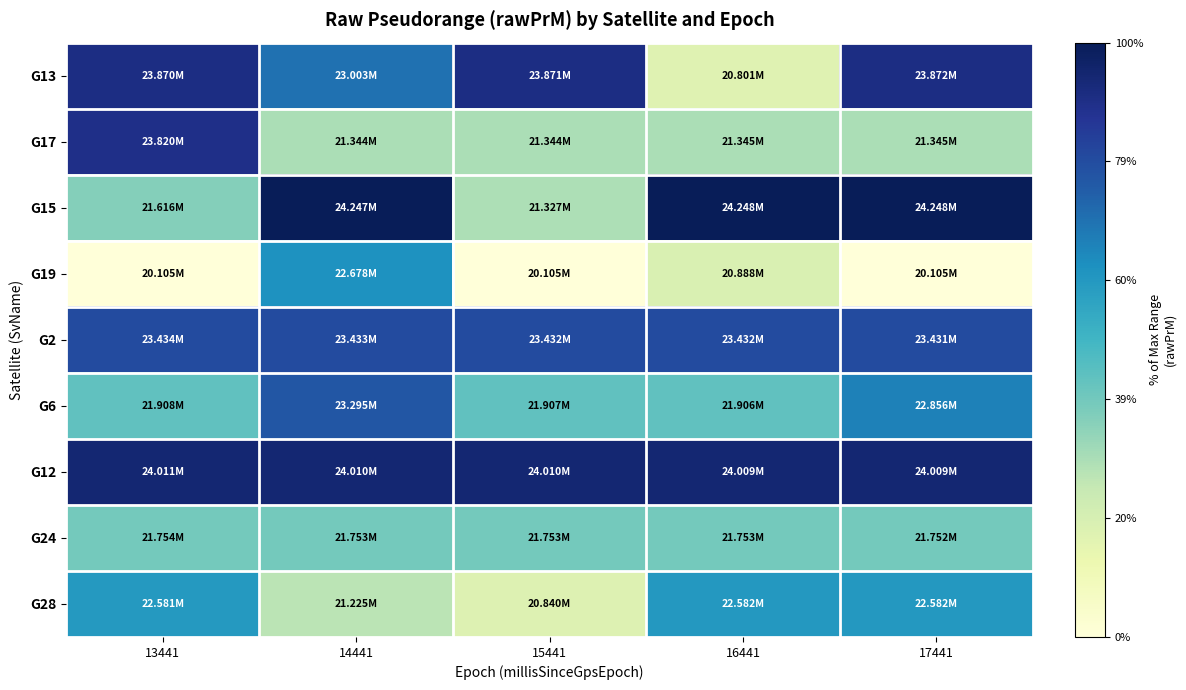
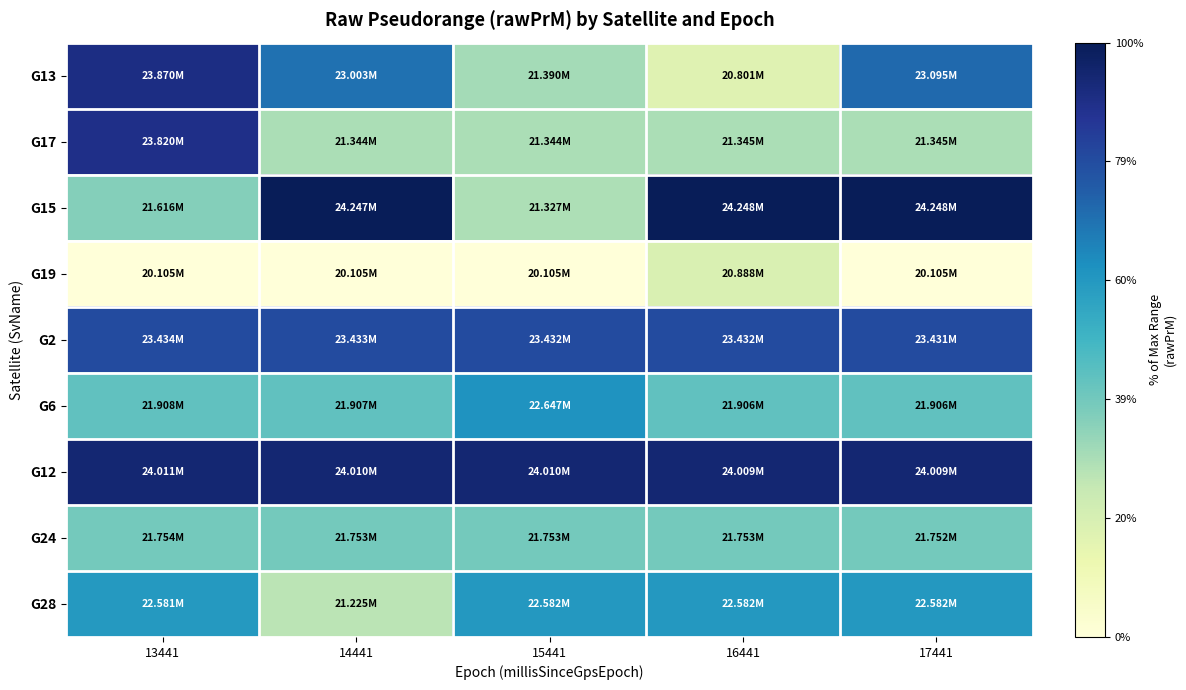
  {
    "G13": {
      "13441": "23.870M",
      "14441": "23.003M",
-     "15441": "23.871M",
+     "15441": "21.390M",
      "16441": "20.801M",
-     "17441": "23.872M"
+     "17441": "23.095M"
    },
    "G17": {
      "13441": "23.820M",
      "14441": "21.344M",
      "15441": "21.344M",
      "16441": "21.345M",
      "17441": "21.345M"
    },
    "G15": {
      "13441": "21.616M",
      "14441": "24.247M",
      "15441": "21.327M",
      "16441": "24.248M",
      "17441": "24.248M"
    },
    "G19": {
      "13441": "20.105M",
-     "14441": "22.678M",
+     "14441": "20.105M",
      "15441": "20.105M",
      "16441": "20.888M",
      "17441": "20.105M"
    },
    "G2": {
      "13441": "23.434M",
      "14441": "23.433M",
      "15441": "23.432M",
      "16441": "23.432M",
      "17441": "23.431M"
    },
    "G6": {
      "13441": "21.908M",
-     "14441": "23.295M",
-     "15441": "21.907M",
+     "14441": "21.907M",
+     "15441": "22.647M",
      "16441": "21.906M",
-     "17441": "22.856M"
+     "17441": "21.906M"
    },
    "G12": {
      "13441": "24.011M",
      "14441": "24.010M",
      "15441": "24.010M",
      "16441": "24.009M",
      "17441": "24.009M"
    },
    "G24": {
      "13441": "21.754M",
      "14441": "21.753M",
      "15441": "21.753M",
      "16441": "21.753M",
      "17441": "21.752M"
    },
    "G28": {
      "13441": "22.581M",
      "14441": "21.225M",
-     "15441": "20.840M",
+     "15441": "22.582M",
      "16441": "22.582M",
      "17441": "22.582M"
    }
  }
